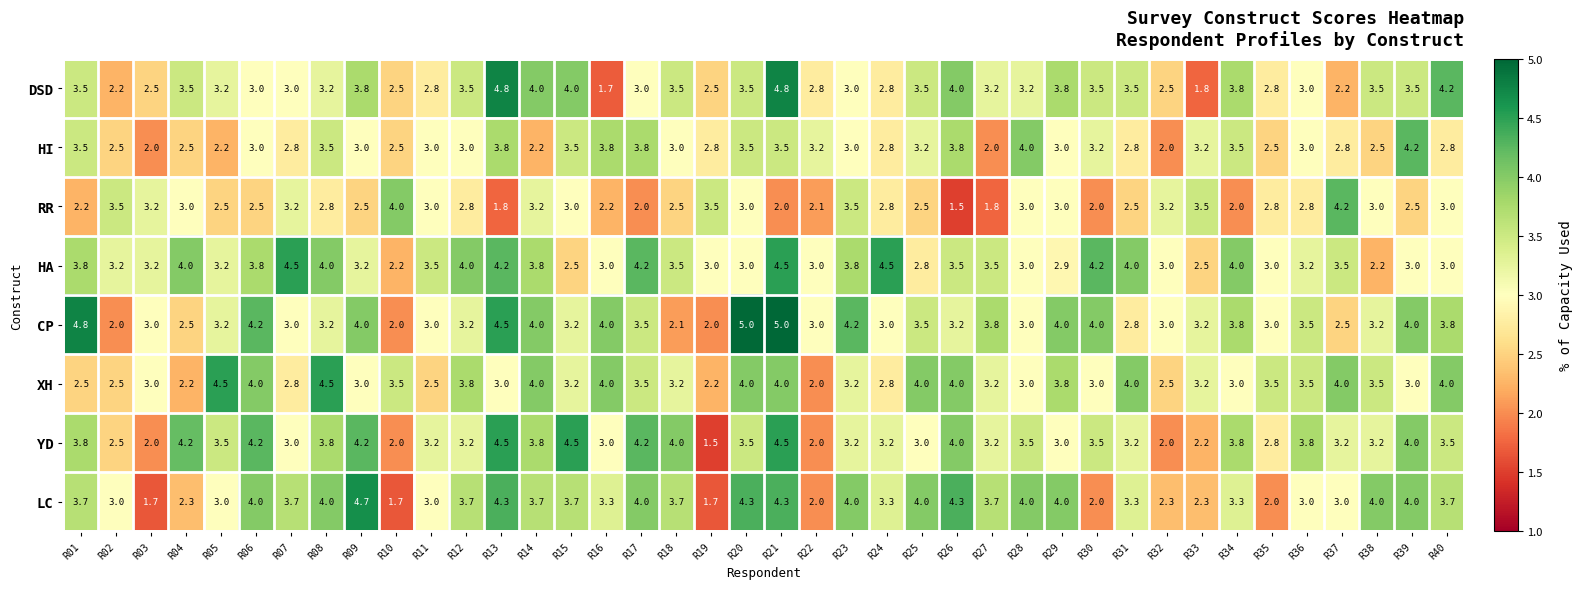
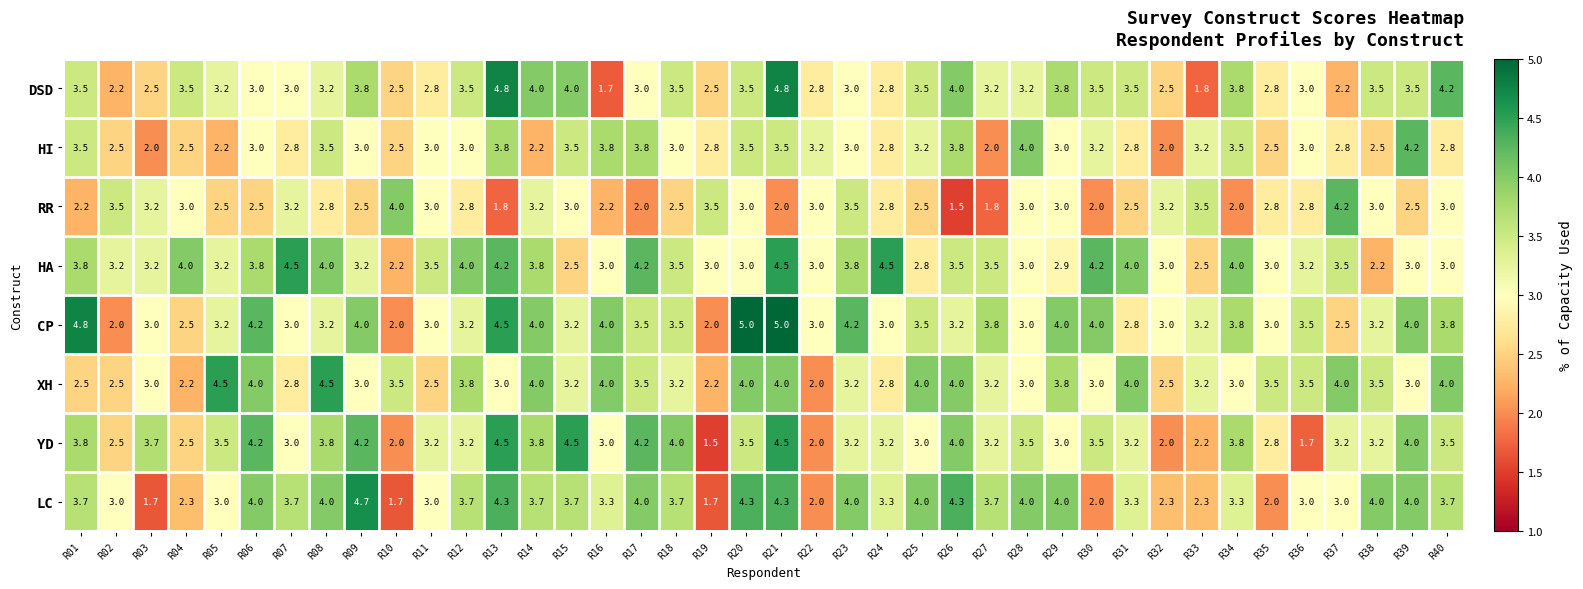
  {
    "RR": {
      "R01": 2.2,
      "R02": 3.5,
      "R03": 3.2,
      "R04": 3.0,
      "R05": 2.5,
      "R06": 2.5,
      "R07": 3.2,
      "R08": 2.8,
      "R09": 2.5,
      "R10": 4.0,
      "R11": 3.0,
      "R12": 2.8,
      "R13": 1.8,
      "R14": 3.2,
      "R15": 3.0,
      "R16": 2.2,
      "R17": 2.0,
      "R18": 2.5,
      "R19": 3.5,
      "R20": 3.0,
      "R21": 2.0,
-     "R22": 2.1,
+     "R22": 3.0,
      "R23": 3.5,
      "R24": 2.8,
      "R25": 2.5,
      "R26": 1.5,
      "R27": 1.8,
      "R28": 3.0,
      "R29": 3.0,
      "R30": 2.0,
      "R31": 2.5,
      "R32": 3.2,
      "R33": 3.5,
      "R34": 2.0,
      "R35": 2.8,
      "R36": 2.8,
      "R37": 4.2,
      "R38": 3.0,
      "R39": 2.5,
      "R40": 3.0
    },
    "CP": {
      "R01": 4.8,
      "R02": 2.0,
      "R03": 3.0,
      "R04": 2.5,
      "R05": 3.2,
      "R06": 4.2,
      "R07": 3.0,
      "R08": 3.2,
      "R09": 4.0,
      "R10": 2.0,
      "R11": 3.0,
      "R12": 3.2,
      "R13": 4.5,
      "R14": 4.0,
      "R15": 3.2,
      "R16": 4.0,
      "R17": 3.5,
-     "R18": 2.1,
+     "R18": 3.5,
      "R19": 2.0,
      "R20": 5.0,
      "R21": 5.0,
      "R22": 3.0,
      "R23": 4.2,
      "R24": 3.0,
      "R25": 3.5,
      "R26": 3.2,
      "R27": 3.8,
      "R28": 3.0,
      "R29": 4.0,
      "R30": 4.0,
      "R31": 2.8,
      "R32": 3.0,
      "R33": 3.2,
      "R34": 3.8,
      "R35": 3.0,
      "R36": 3.5,
      "R37": 2.5,
      "R38": 3.2,
      "R39": 4.0,
      "R40": 3.8
    },
    "YD": {
      "R01": 3.8,
      "R02": 2.5,
-     "R03": 2.0,
-     "R04": 4.2,
+     "R03": 3.7,
+     "R04": 2.5,
      "R05": 3.5,
      "R06": 4.2,
      "R07": 3.0,
      "R08": 3.8,
      "R09": 4.2,
      "R10": 2.0,
      "R11": 3.2,
      "R12": 3.2,
      "R13": 4.5,
      "R14": 3.8,
      "R15": 4.5,
      "R16": 3.0,
      "R17": 4.2,
      "R18": 4.0,
      "R19": 1.5,
      "R20": 3.5,
      "R21": 4.5,
      "R22": 2.0,
      "R23": 3.2,
      "R24": 3.2,
      "R25": 3.0,
      "R26": 4.0,
      "R27": 3.2,
      "R28": 3.5,
      "R29": 3.0,
      "R30": 3.5,
      "R31": 3.2,
      "R32": 2.0,
      "R33": 2.2,
      "R34": 3.8,
      "R35": 2.8,
-     "R36": 3.8,
+     "R36": 1.7,
      "R37": 3.2,
      "R38": 3.2,
      "R39": 4.0,
      "R40": 3.5
    }
  }
